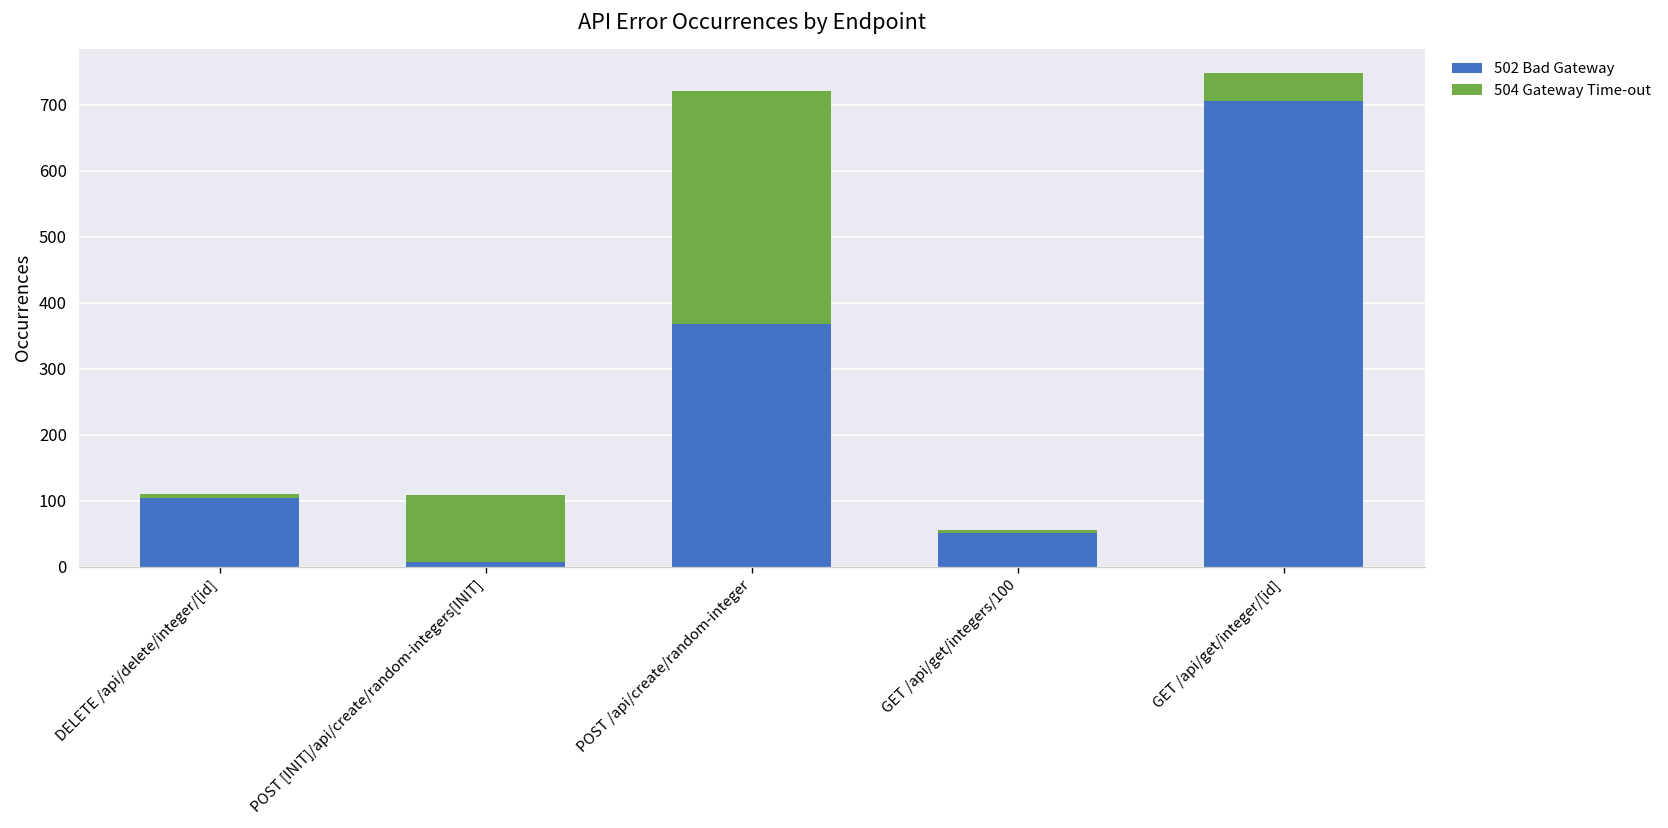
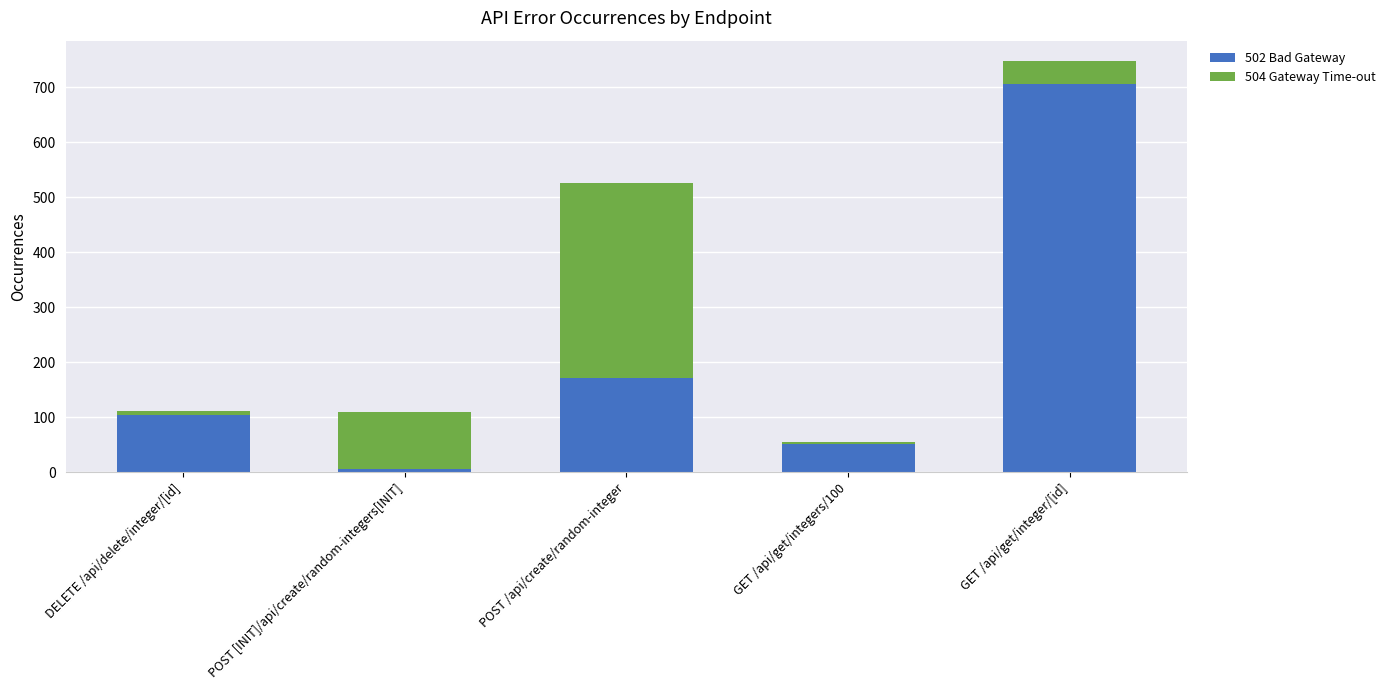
  {
    "502 Bad Gateway": {
      "DELETE /api/delete/integer/[id]": 110,
      "POST [INIT]/api/create/random-integers[INIT]": 10,
-     "POST /api/create/random-integer": 370,
+     "POST /api/create/random-integer": 170,
      "GET /api/get/integers/100": 50,
      "GET /api/get/integer/[id]": 710
    },
    "504 Gateway Time-out": {
      "DELETE /api/delete/integer/[id]": 10,
      "POST [INIT]/api/create/random-integers[INIT]": 100,
      "POST /api/create/random-integer": 350,
      "GET /api/get/integer/[id]": 40
    }
  }
